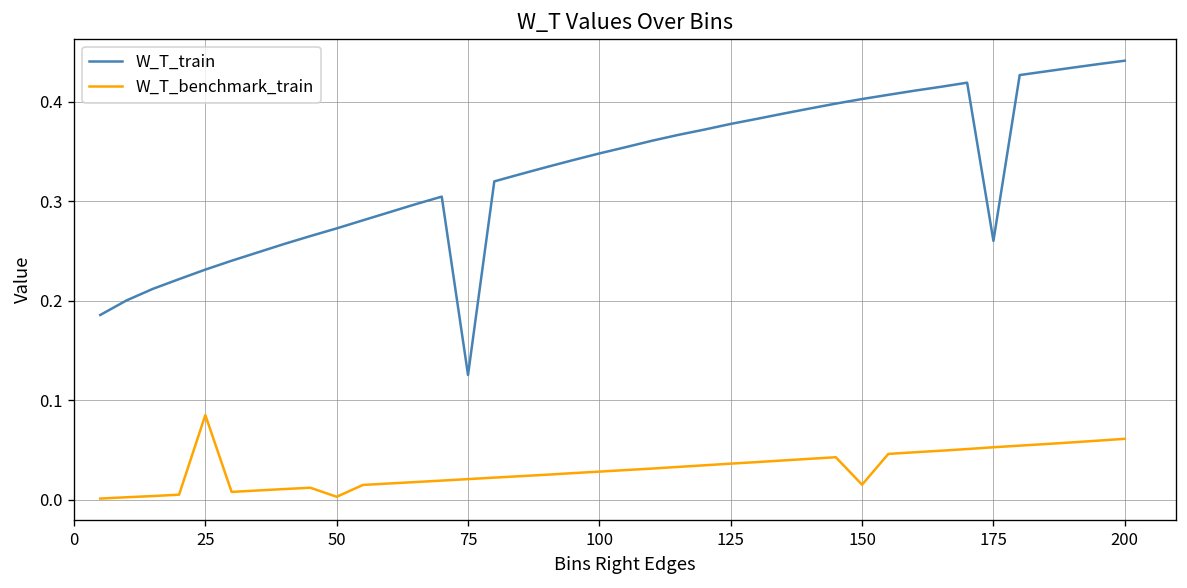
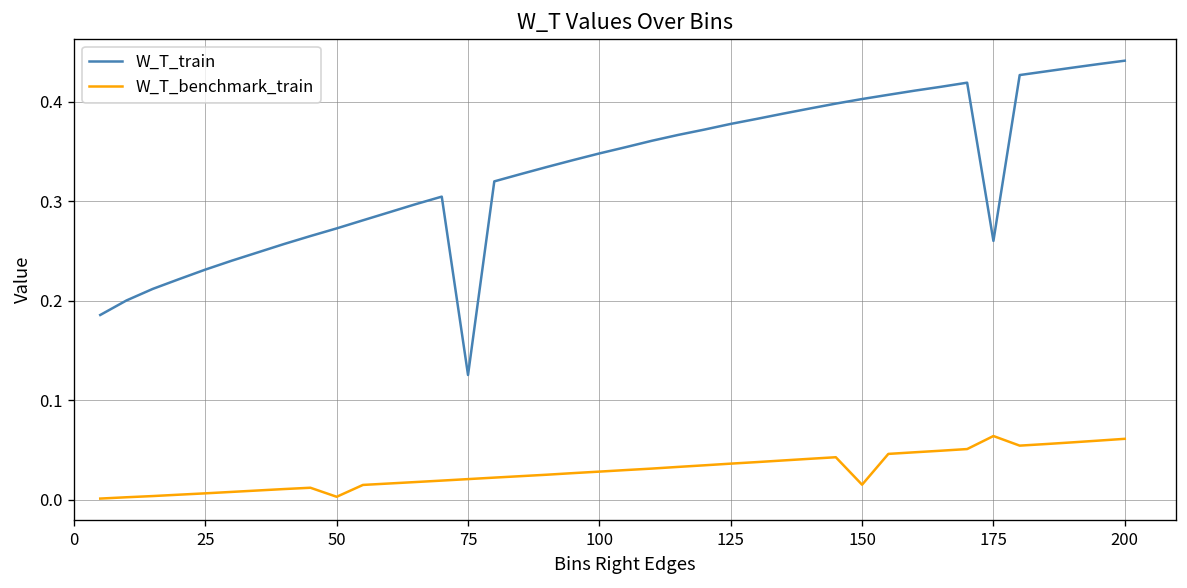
  {
    "W_T_train": {
      "25": 0.23,
      "50": 0.27,
      "75": 0.13,
      "100": 0.35,
      "125": 0.38,
      "150": 0.40,
      "175": 0.26,
      "200": 0.44
    },
    "W_T_benchmark_train": {
-     "25": 0.09,
+     "25": 0.01,
      "50": 0.00,
      "75": 0.02,
      "100": 0.03,
      "125": 0.04,
      "150": 0.02,
-     "175": 0.05,
+     "175": 0.06,
      "200": 0.06
    }
  }
